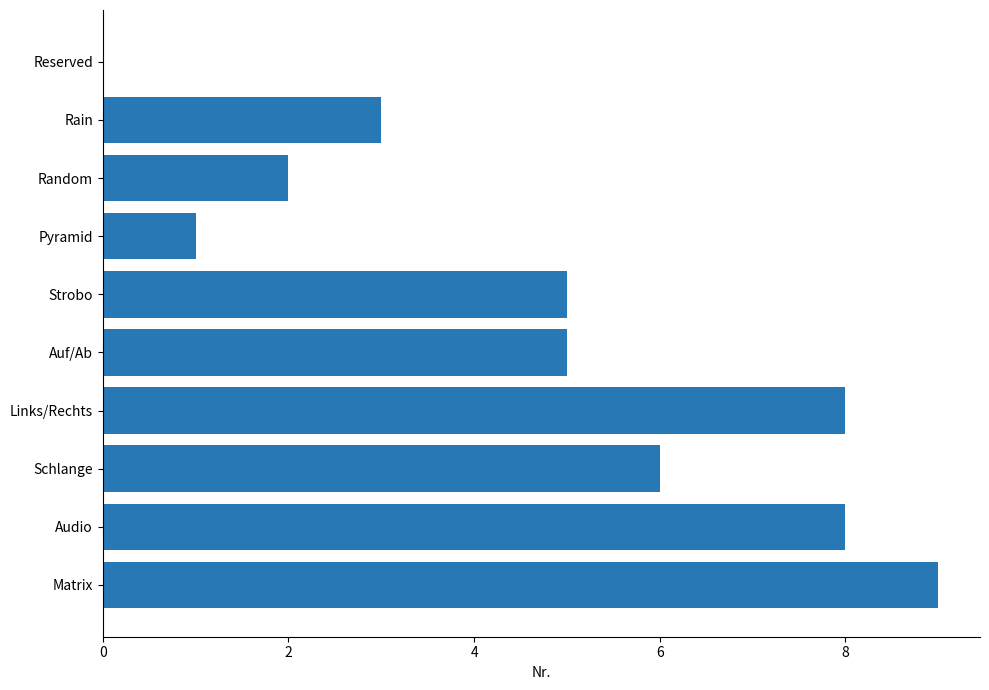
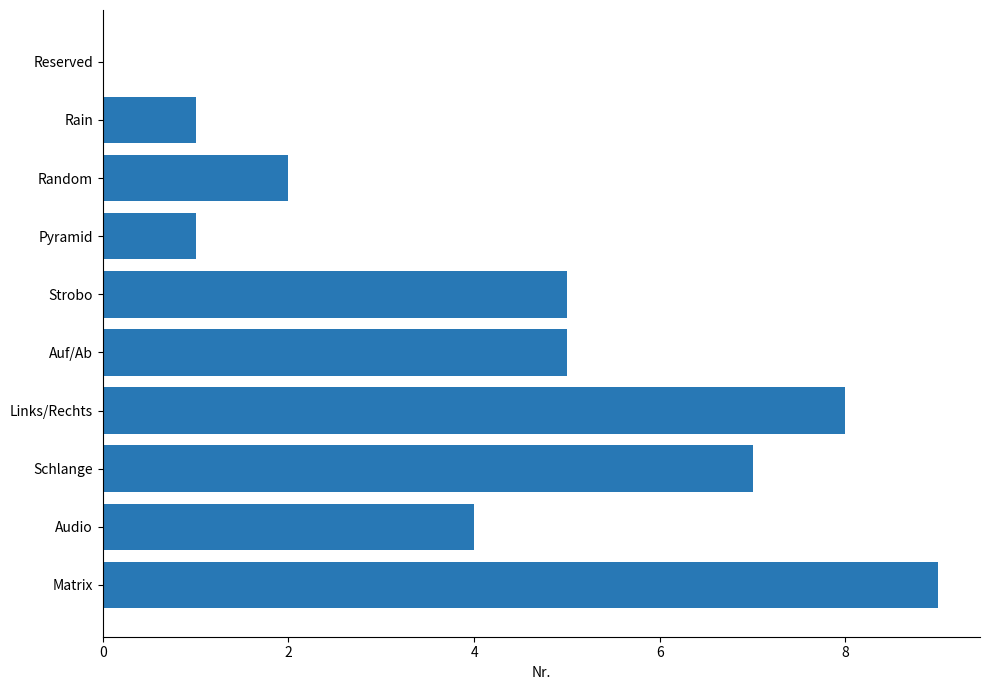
  {
    "Reserved": 0,
-   "Rain": 3,
+   "Rain": 1,
    "Random": 2,
    "Pyramid": 1,
    "Strobo": 5,
    "Auf/Ab": 5,
    "Links/Rechts": 8,
-   "Schlange": 6,
-   "Audio": 8,
+   "Schlange": 7,
+   "Audio": 4,
    "Matrix": 9
  }
